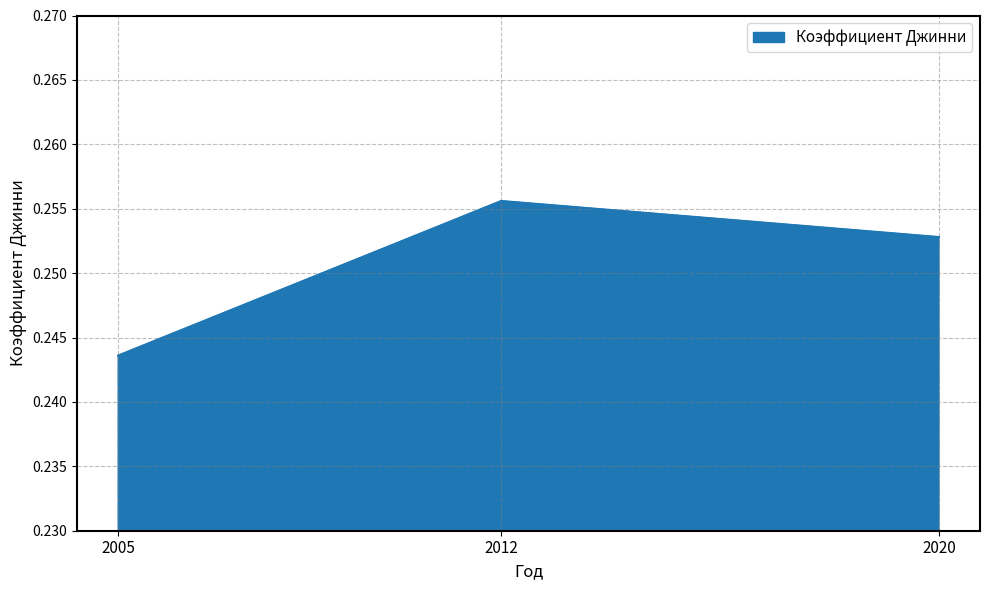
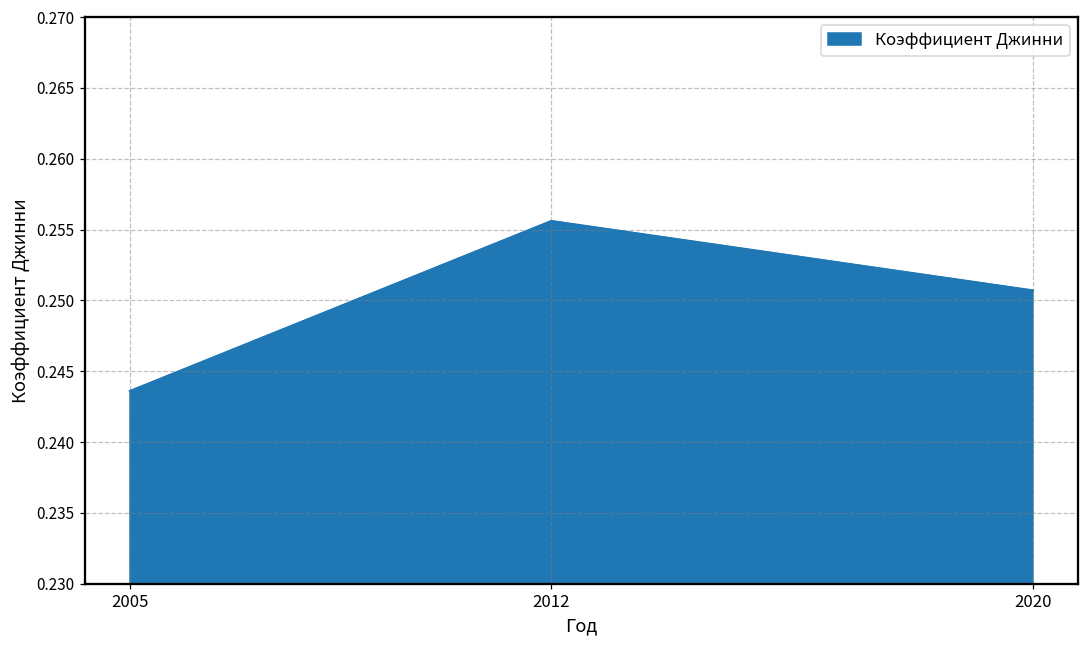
  {
    "2005": 0.2436,
    "2012": 0.2556,
-   "2020": 0.2528
+   "2020": 0.2507
  }
